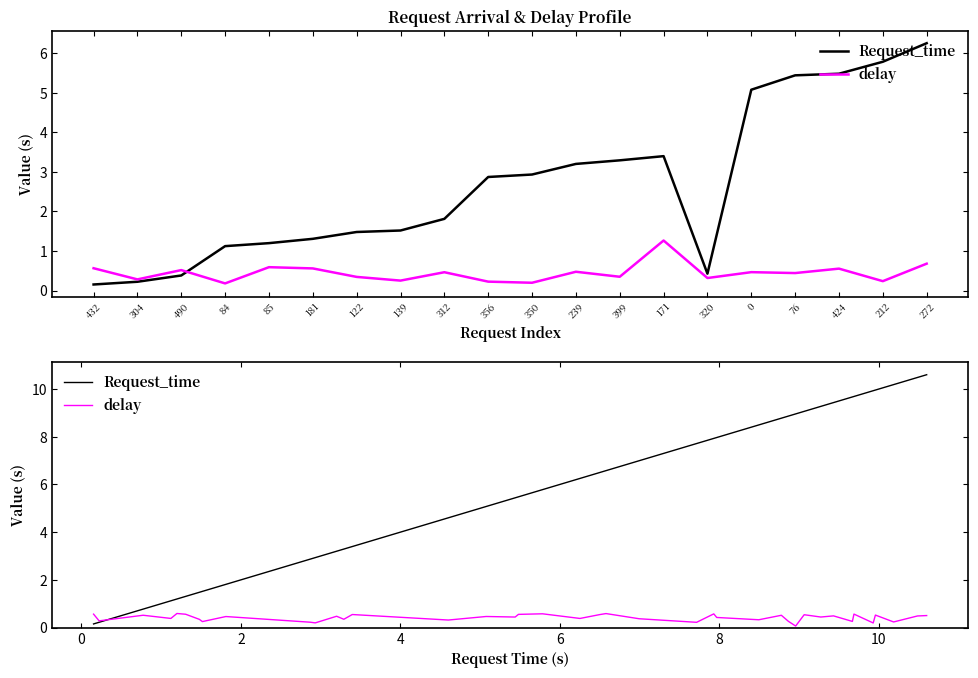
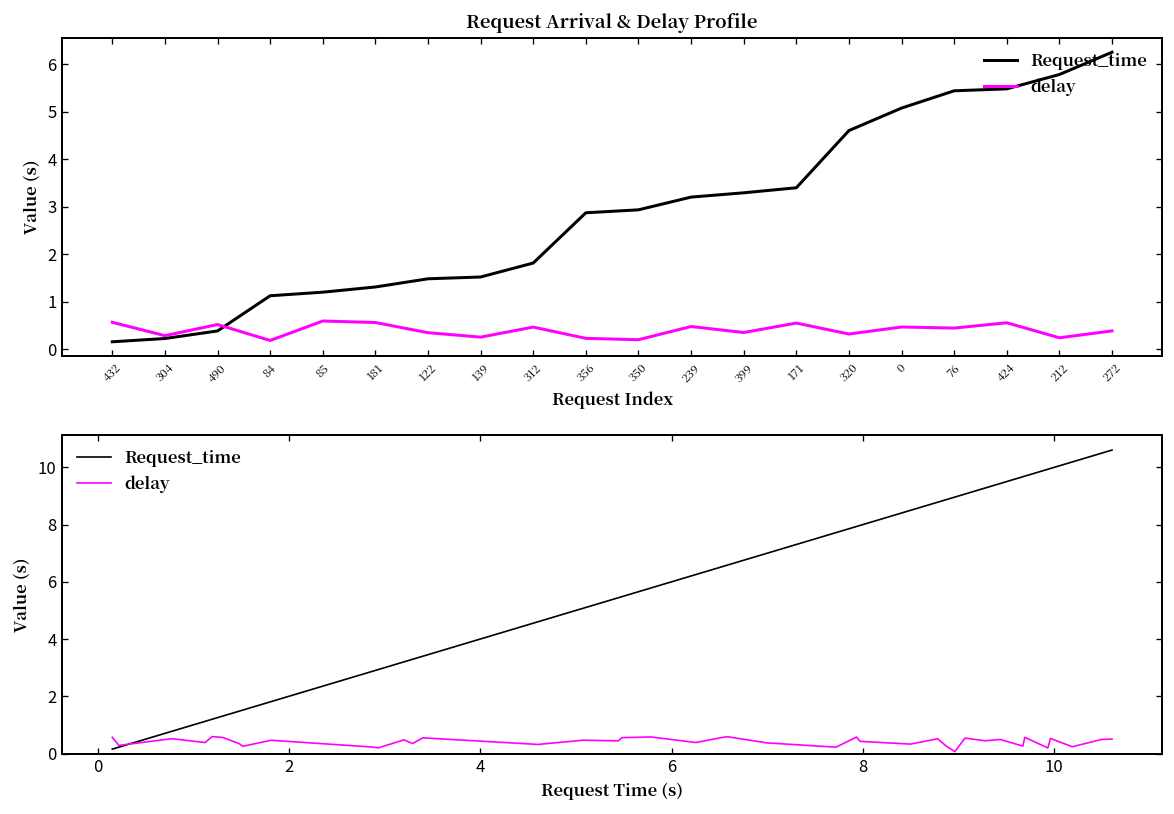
  {
    "Request Arrival & Delay Profile": {
      "Request_time": {
        "432": 0.2,
        "490": 0.4,
        "84": 1.1,
        "85": 1.2,
        "181": 1.3,
        "122": 1.5,
        "139": 1.5,
        "312": 1.8,
        "356": 2.9,
        "350": 2.9,
        "239": 3.2,
        "399": 3.3,
        "171": 3.4,
-       "320": 0.4,
+       "320": 4.6,
        "0": 5.1,
        "76": 5.4,
        "424": 5.5,
        "212": 5.8,
        "272": 6.3
      },
      "delay": {
        "432": 0.6,
        "490": 0.5,
        "84": 0.2,
        "85": 0.6,
        "181": 0.6,
        "122": 0.3,
        "139": 0.3,
        "312": 0.5,
        "356": 0.2,
        "350": 0.2,
        "239": 0.5,
        "399": 0.3,
-       "171": 1.3,
+       "171": 0.5,
        "320": 0.3,
        "0": 0.5,
        "76": 0.4,
        "424": 0.6,
        "212": 0.2,
-       "272": 0.7
+       "272": 0.4
      }
    }
  }
